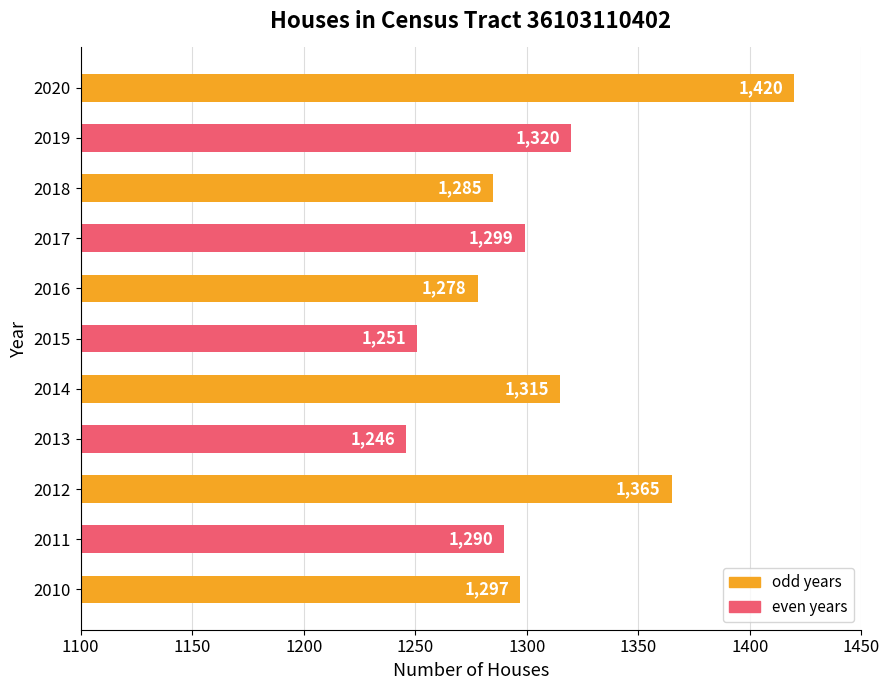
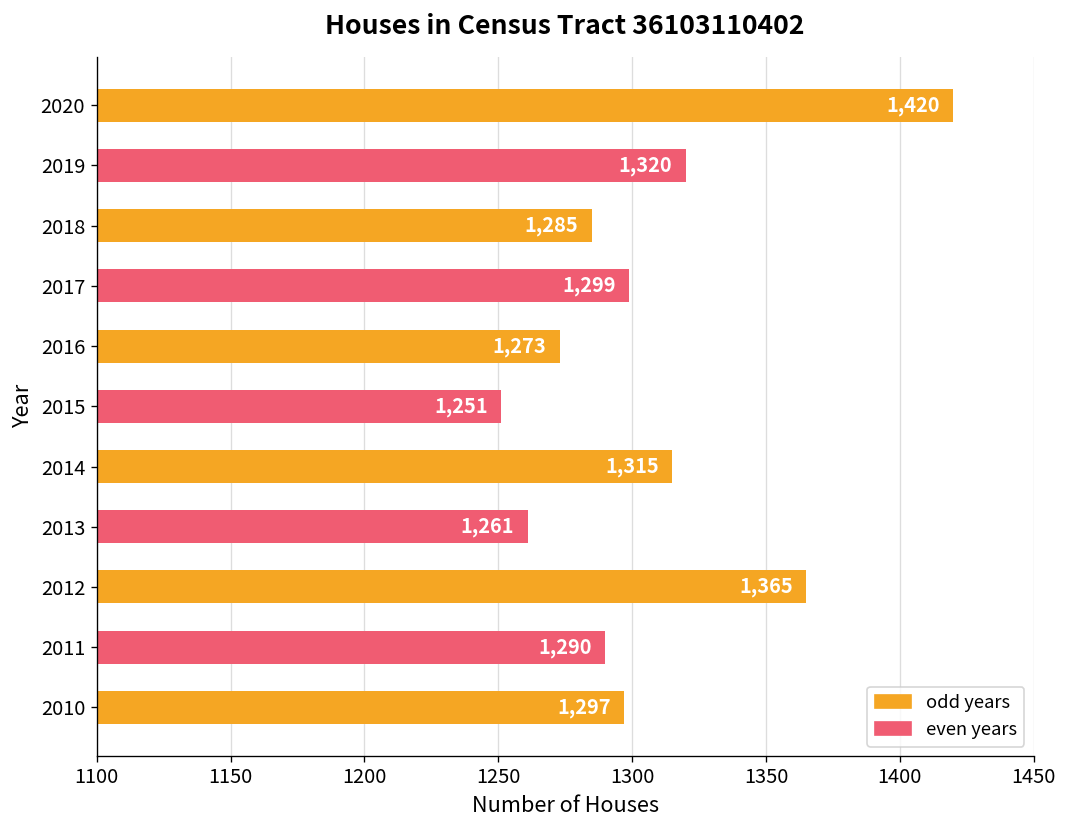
  {
    "2020": "1,420",
    "2019": "1,320",
    "2018": "1,285",
    "2017": "1,299",
-   "2016": "1,278",
+   "2016": "1,273",
    "2015": "1,251",
    "2014": "1,315",
-   "2013": "1,246",
+   "2013": "1,261",
    "2012": "1,365",
    "2011": "1,290",
    "2010": "1,297"
  }
